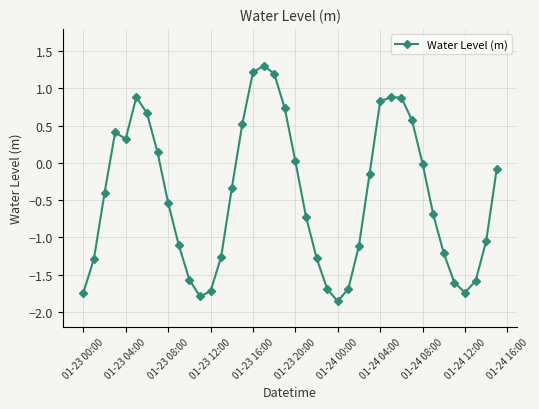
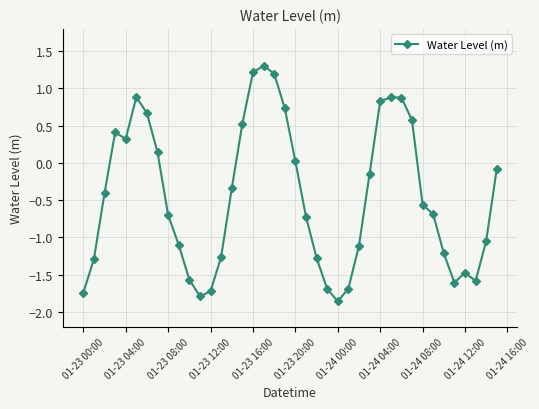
  {
    "01-23 00:00": -1.7,
    "01-23 04:00": 0.3,
-   "01-23 08:00": -0.5,
+   "01-23 08:00": -0.7,
    "01-23 12:00": -1.7,
    "01-23 16:00": 1.2,
    "01-23 20:00": 0.0,
    "01-24 00:00": -1.9,
    "01-24 04:00": 0.8,
-   "01-24 08:00": 0.0,
-   "01-24 12:00": -1.7
+   "01-24 08:00": -0.6,
+   "01-24 12:00": -1.5
  }
